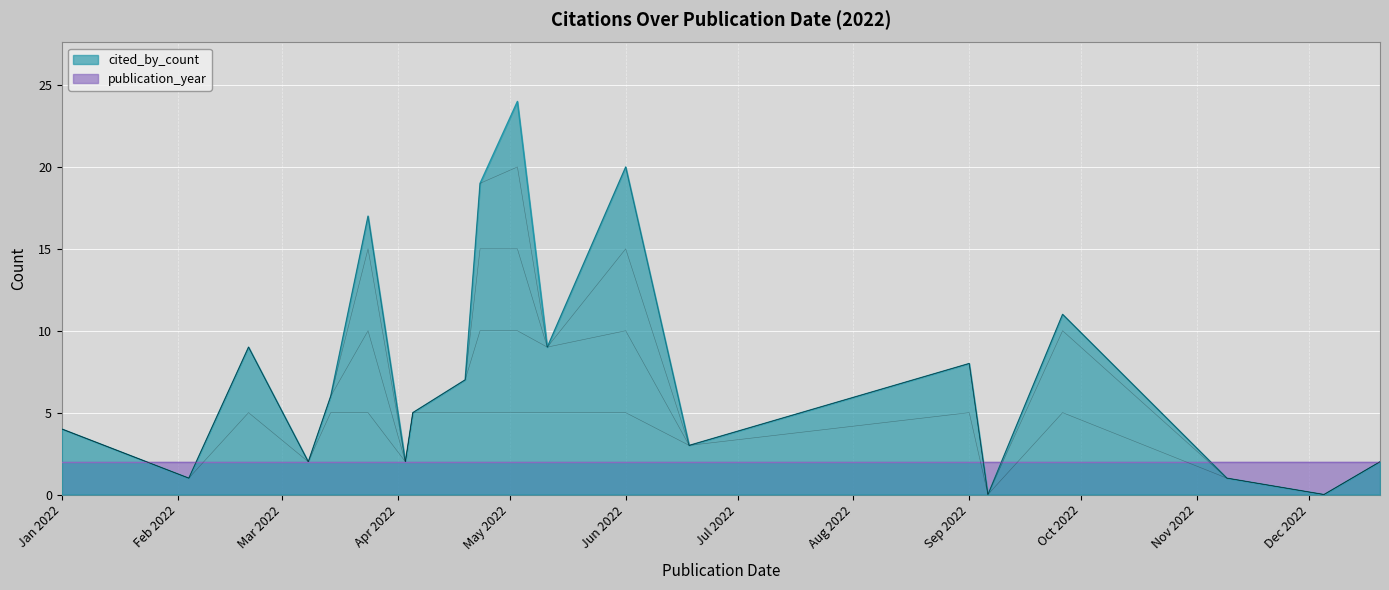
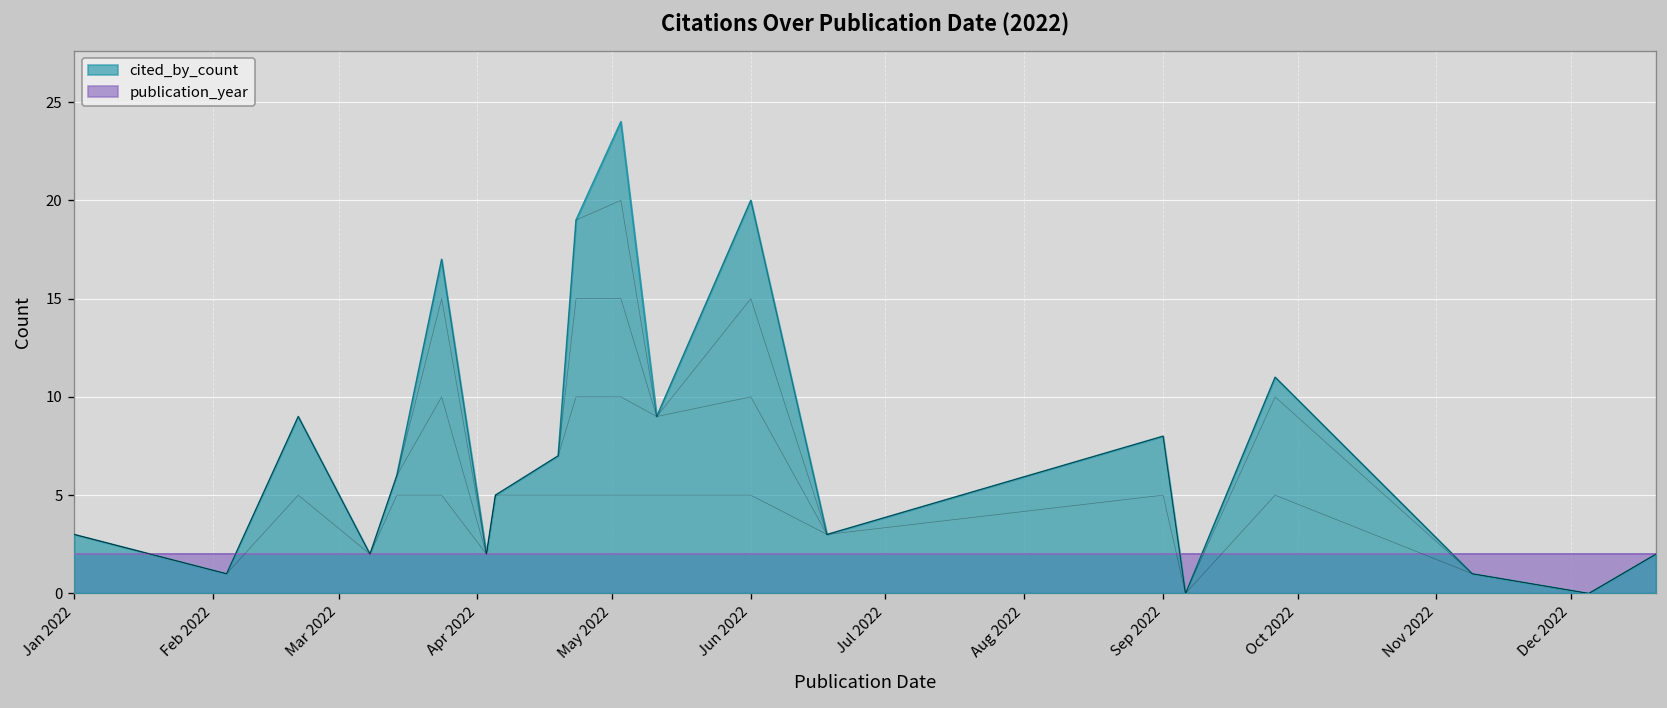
  {
    "cited_by_count": {
-     "Jan 2022": 4
+     "Jan 2022": 3
    },
    "publication_year": {
      "Jan 2022": 2,
      "Jun 2022": 2,
      "Sep 2022": 2
    }
  }
